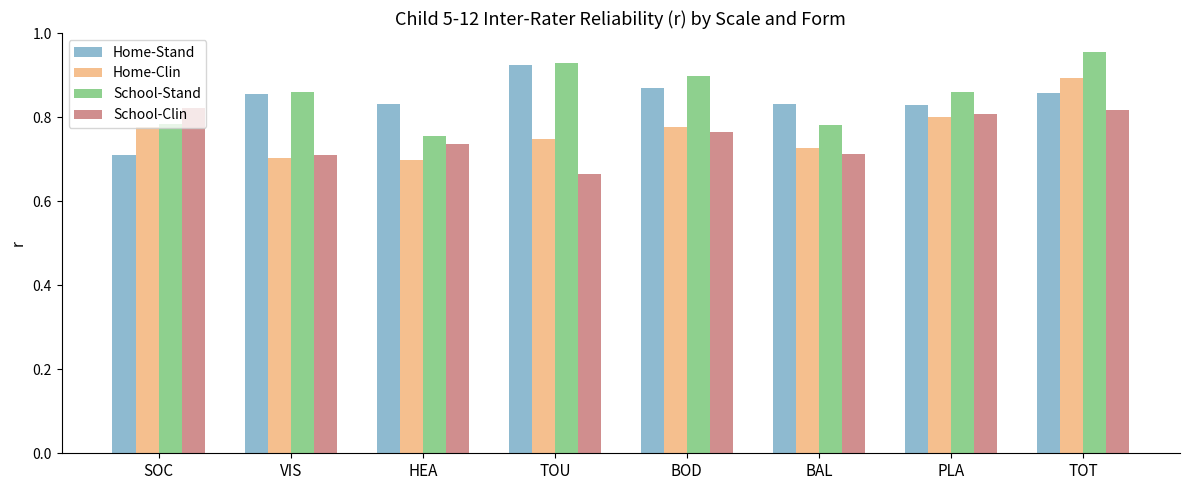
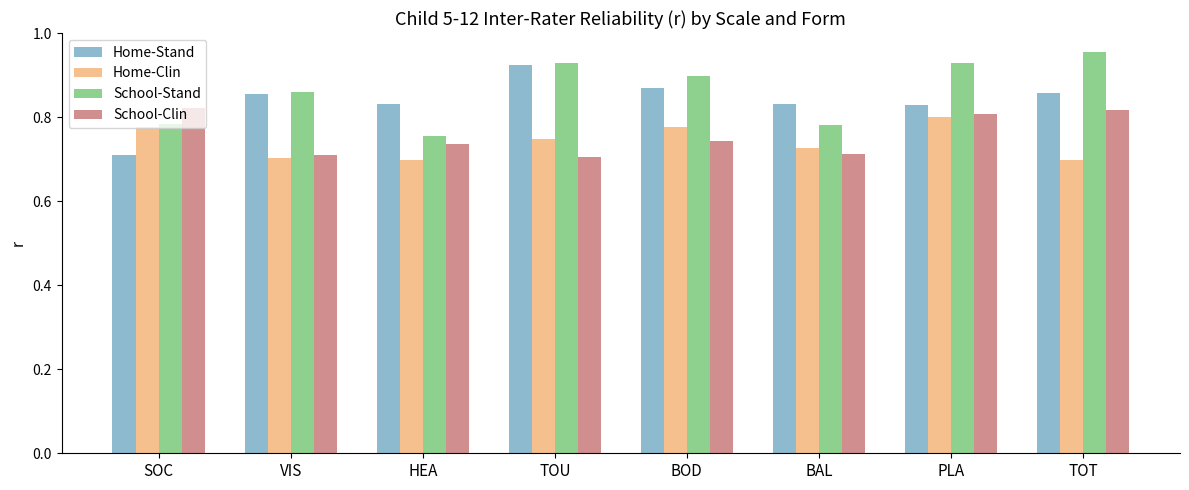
  {
    "Home-Stand": {
      "SOC": 0.71,
      "VIS": 0.86,
      "HEA": 0.83,
      "TOU": 0.93,
      "BOD": 0.87,
      "BAL": 0.83,
      "PLA": 0.83,
      "TOT": 0.86
    },
    "Home-Clin": {
      "VIS": 0.70,
      "HEA": 0.70,
      "TOU": 0.75,
      "BOD": 0.78,
      "BAL": 0.73,
      "PLA": 0.80,
-     "TOT": 0.89
+     "TOT": 0.70
    },
    "School-Stand": {
      "VIS": 0.86,
      "HEA": 0.76,
      "TOU": 0.93,
      "BOD": 0.90,
      "BAL": 0.78,
-     "PLA": 0.86,
+     "PLA": 0.93,
      "TOT": 0.96
    },
    "School-Clin": {
      "VIS": 0.71,
      "HEA": 0.74,
-     "TOU": 0.66,
-     "BOD": 0.76,
+     "TOU": 0.70,
+     "BOD": 0.74,
      "BAL": 0.71,
      "PLA": 0.81,
      "TOT": 0.82
    }
  }
